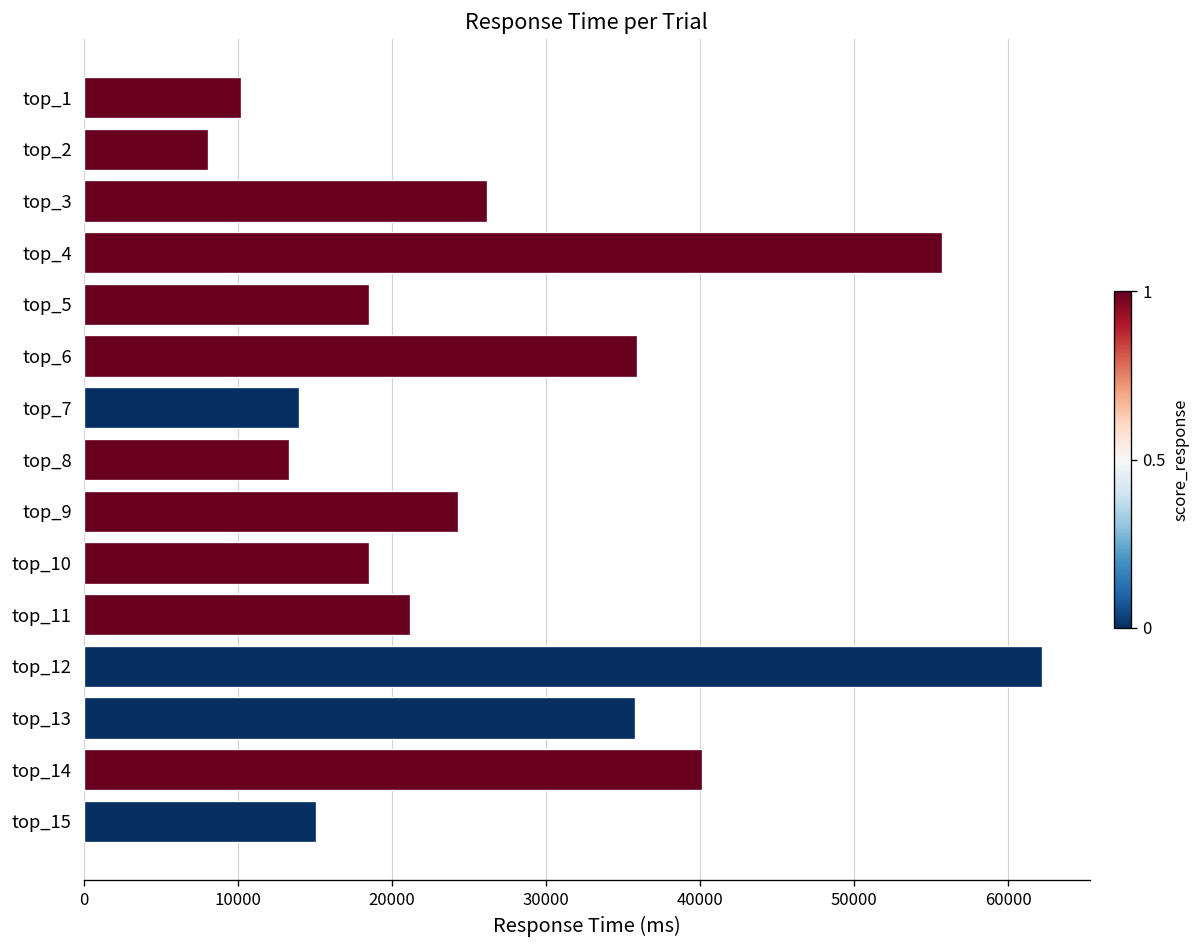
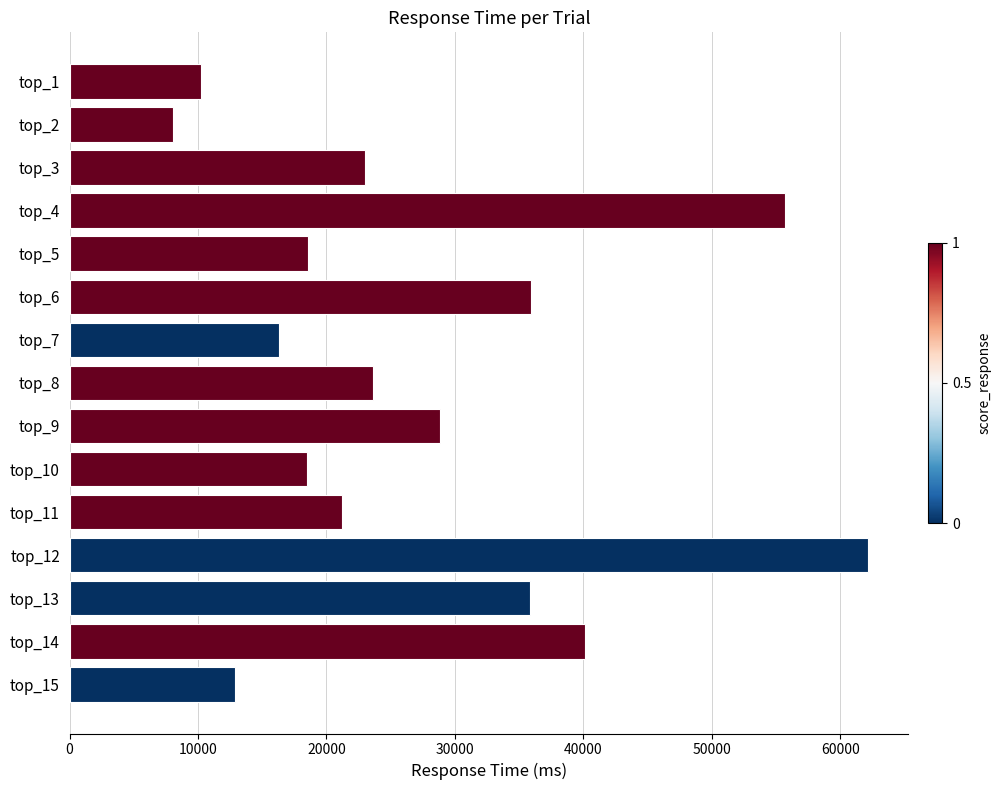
  {
    "top_1": 10200,
    "top_2": 8100,
-   "top_3": 26200,
+   "top_3": 23000,
    "top_4": 55700,
    "top_5": 18500,
    "top_6": 35900,
-   "top_7": 14000,
-   "top_8": 13300,
-   "top_9": 24300,
+   "top_7": 16300,
+   "top_8": 23600,
+   "top_9": 28800,
    "top_10": 18500,
    "top_11": 21200,
    "top_12": 62200,
    "top_13": 35800,
    "top_14": 40200,
-   "top_15": 15100
+   "top_15": 12800
  }
